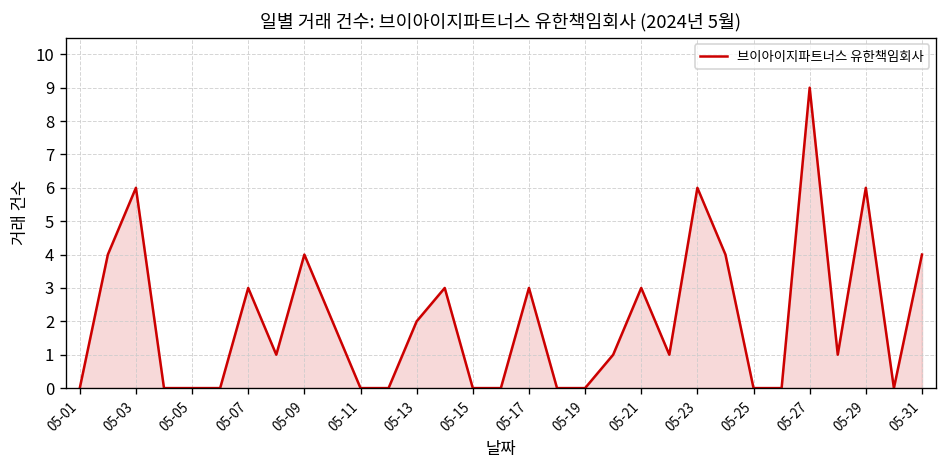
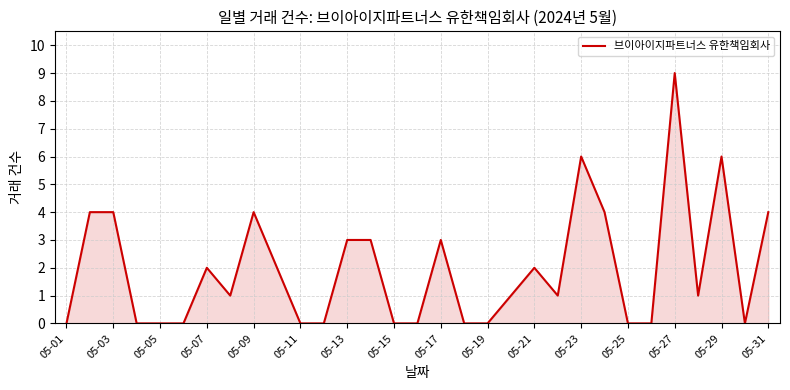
  {
    "05-01": 0,
-   "05-03": 6,
+   "05-03": 4,
    "05-05": 0,
-   "05-07": 3,
+   "05-07": 2,
    "05-09": 4,
    "05-11": 0,
-   "05-13": 2,
+   "05-13": 3,
    "05-15": 0,
    "05-17": 3,
    "05-19": 0,
-   "05-21": 3,
+   "05-21": 2,
    "05-23": 6,
    "05-25": 0,
    "05-27": 9,
    "05-29": 6,
    "05-31": 4
  }
